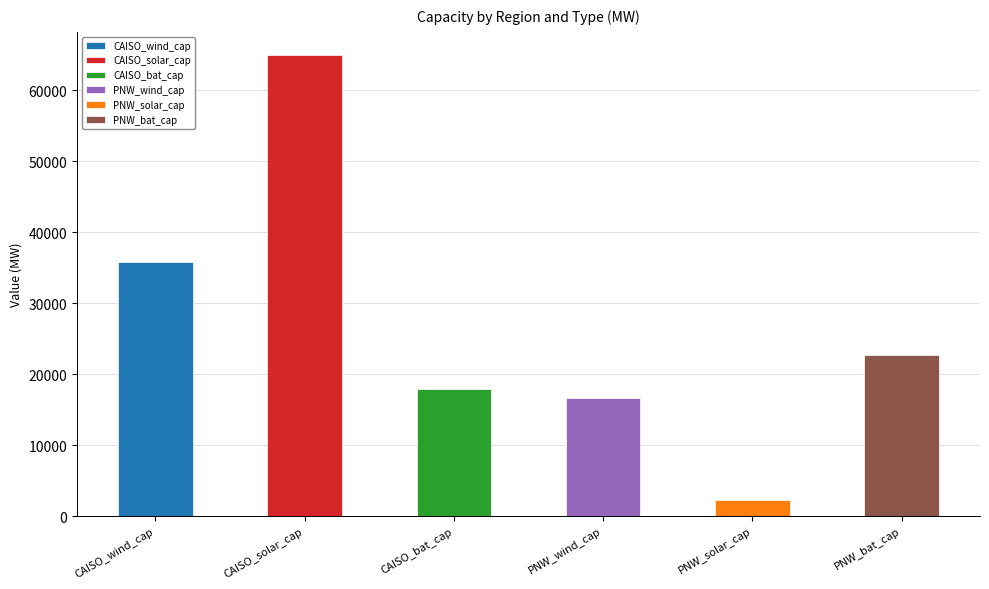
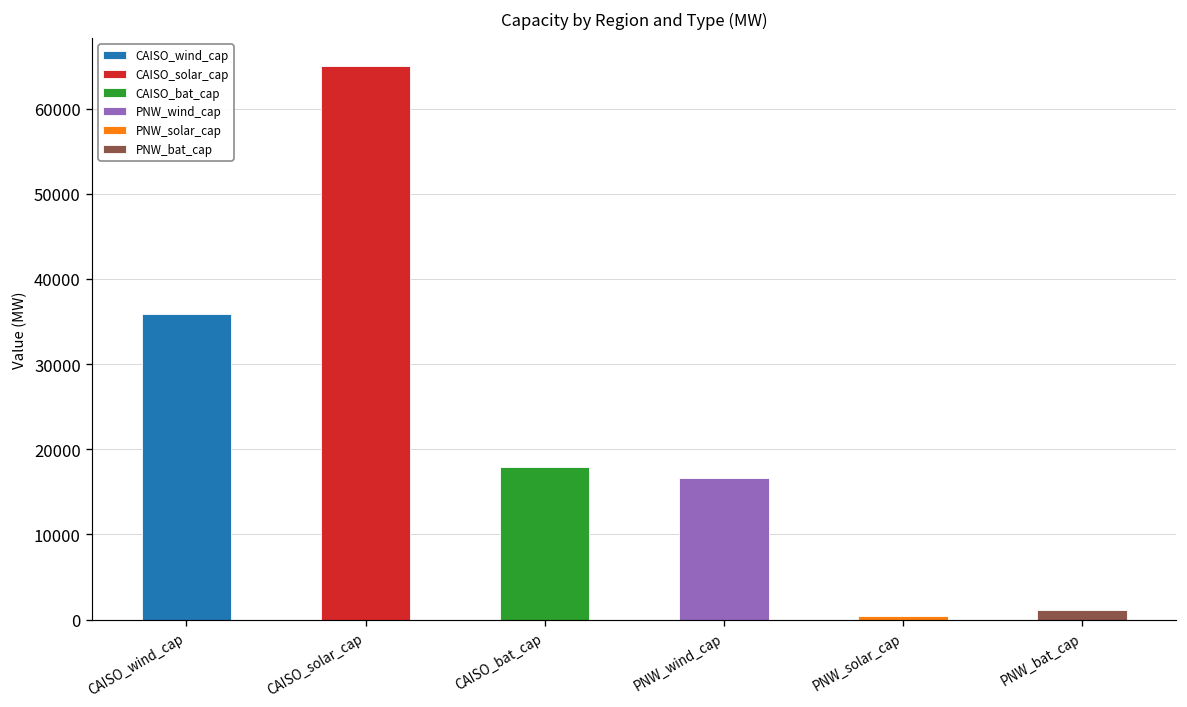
  {
    "CAISO_wind_cap": 36000,
    "CAISO_solar_cap": 65000,
    "CAISO_bat_cap": 18000,
    "PNW_wind_cap": 17000,
-   "PNW_solar_cap": 2000,
-   "PNW_bat_cap": 23000
+   "PNW_solar_cap": 0,
+   "PNW_bat_cap": 1000
  }
